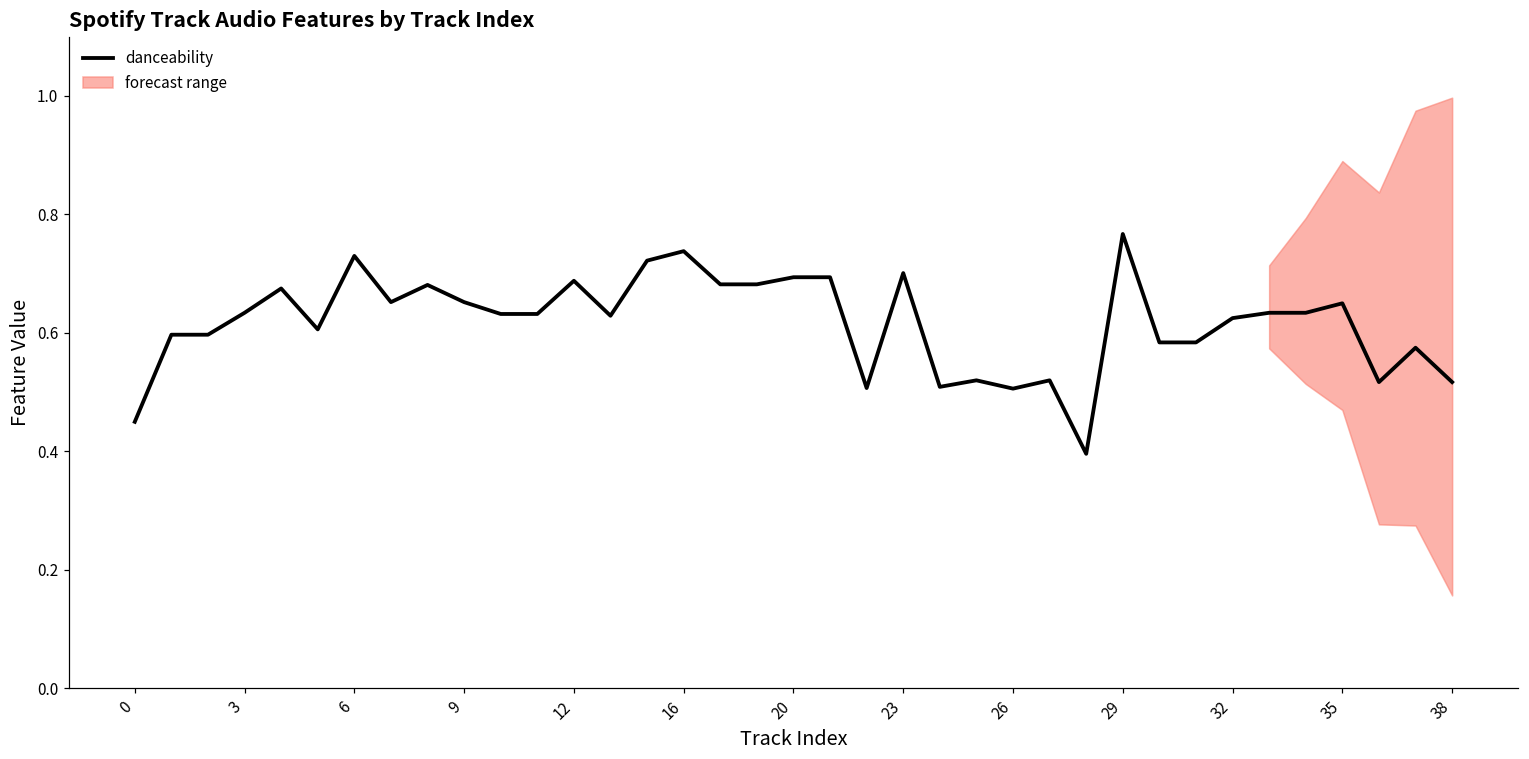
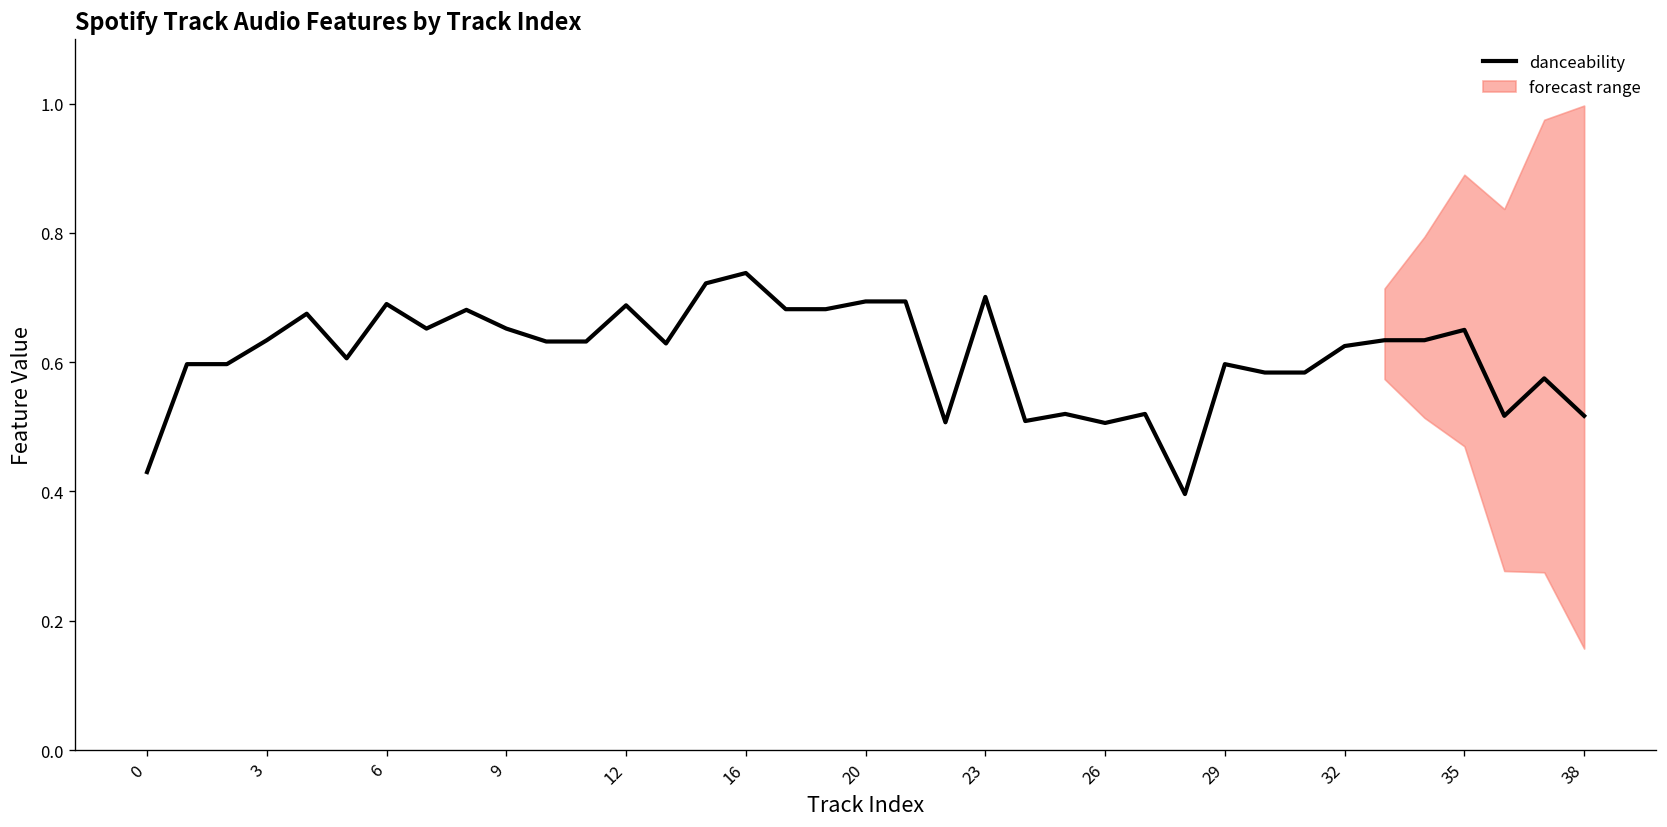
  {
    "danceability": {
-     "0": 0.45,
+     "0": 0.43,
      "3": 0.63,
-     "6": 0.73,
+     "6": 0.69,
      "9": 0.65,
      "12": 0.69,
      "16": 0.74,
      "20": 0.69,
      "23": 0.70,
      "26": 0.51,
-     "29": 0.77,
+     "29": 0.60,
      "32": 0.63,
      "35": 0.65,
      "38": 0.52
    }
  }
